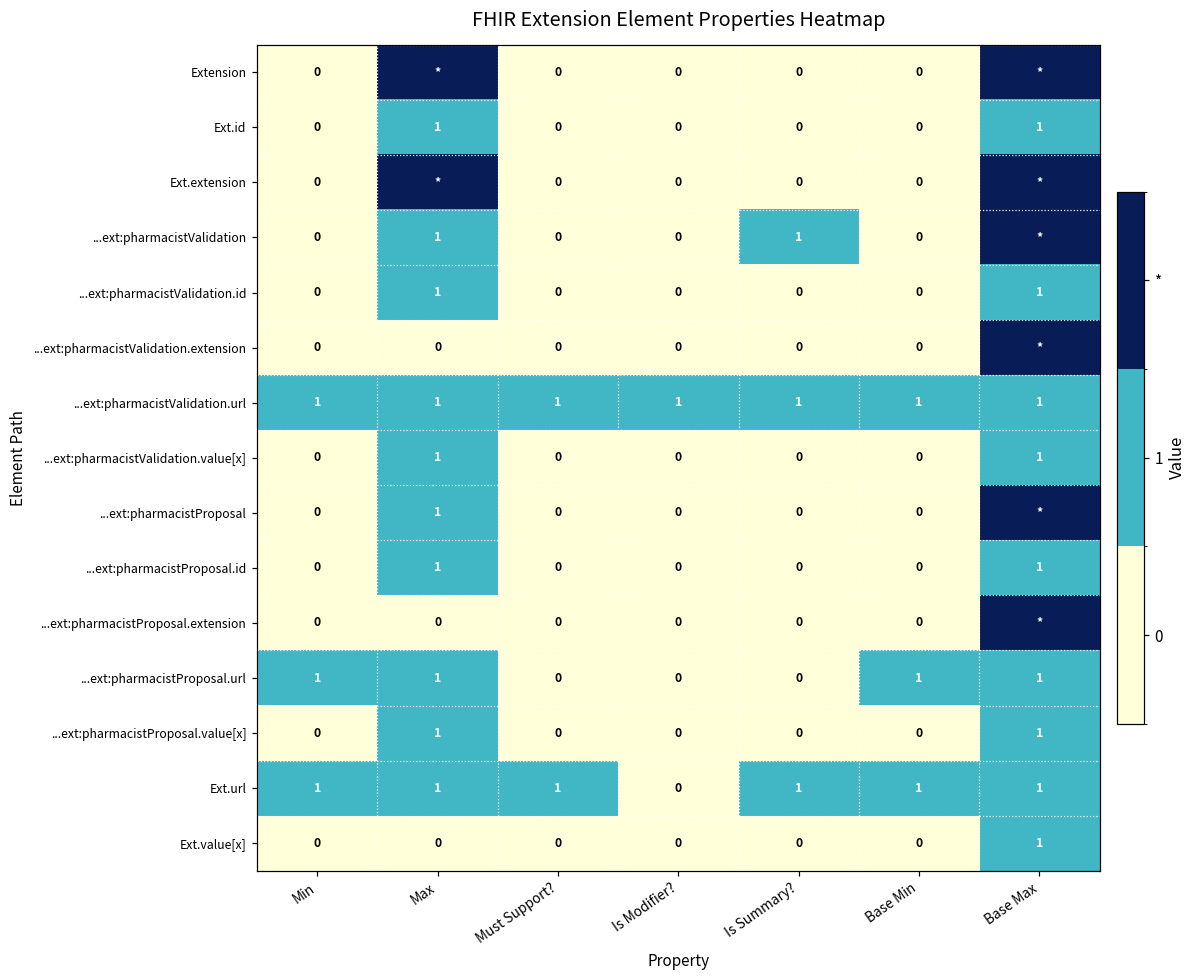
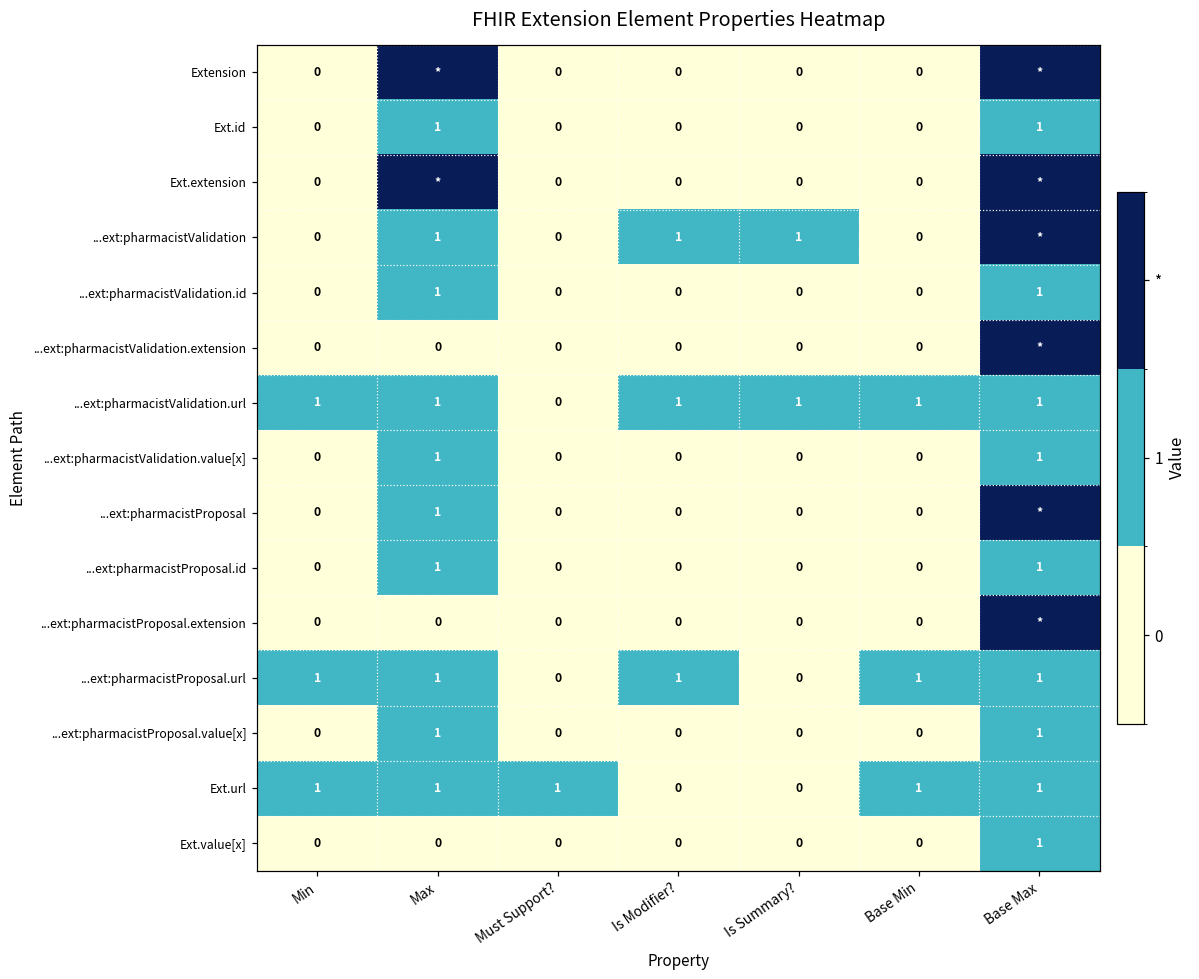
  {
    "Extension": {
      "Min": 0,
      "Must Support?": 0,
      "Is Modifier?": 0,
      "Is Summary?": 0,
      "Base Min": 0
    },
    "Ext.id": {
      "Min": 0,
      "Max": 1,
      "Must Support?": 0,
      "Is Modifier?": 0,
      "Is Summary?": 0,
      "Base Min": 0,
      "Base Max": 1
    },
    "Ext.extension": {
      "Min": 0,
      "Must Support?": 0,
      "Is Modifier?": 0,
      "Is Summary?": 0,
      "Base Min": 0
    },
    "...ext:pharmacistValidation": {
      "Min": 0,
      "Max": 1,
      "Must Support?": 0,
-     "Is Modifier?": 0,
+     "Is Modifier?": 1,
      "Is Summary?": 1,
      "Base Min": 0
    },
    "...ext:pharmacistValidation.id": {
      "Min": 0,
      "Max": 1,
      "Must Support?": 0,
      "Is Modifier?": 0,
      "Is Summary?": 0,
      "Base Min": 0,
      "Base Max": 1
    },
    "...ext:pharmacistValidation.extension": {
      "Min": 0,
      "Max": 0,
      "Must Support?": 0,
      "Is Modifier?": 0,
      "Is Summary?": 0,
      "Base Min": 0
    },
    "...ext:pharmacistValidation.url": {
      "Min": 1,
      "Max": 1,
-     "Must Support?": 1,
+     "Must Support?": 0,
      "Is Modifier?": 1,
      "Is Summary?": 1,
      "Base Min": 1,
      "Base Max": 1
    },
    "...ext:pharmacistValidation.value[x]": {
      "Min": 0,
      "Max": 1,
      "Must Support?": 0,
      "Is Modifier?": 0,
      "Is Summary?": 0,
      "Base Min": 0,
      "Base Max": 1
    },
    "...ext:pharmacistProposal": {
      "Min": 0,
      "Max": 1,
      "Must Support?": 0,
      "Is Modifier?": 0,
      "Is Summary?": 0,
      "Base Min": 0
    },
    "...ext:pharmacistProposal.id": {
      "Min": 0,
      "Max": 1,
      "Must Support?": 0,
      "Is Modifier?": 0,
      "Is Summary?": 0,
      "Base Min": 0,
      "Base Max": 1
    },
    "...ext:pharmacistProposal.extension": {
      "Min": 0,
      "Max": 0,
      "Must Support?": 0,
      "Is Modifier?": 0,
      "Is Summary?": 0,
      "Base Min": 0
    },
    "...ext:pharmacistProposal.url": {
      "Min": 1,
      "Max": 1,
      "Must Support?": 0,
-     "Is Modifier?": 0,
+     "Is Modifier?": 1,
      "Is Summary?": 0,
      "Base Min": 1,
      "Base Max": 1
    },
    "...ext:pharmacistProposal.value[x]": {
      "Min": 0,
      "Max": 1,
      "Must Support?": 0,
      "Is Modifier?": 0,
      "Is Summary?": 0,
      "Base Min": 0,
      "Base Max": 1
    },
    "Ext.url": {
      "Min": 1,
      "Max": 1,
      "Must Support?": 1,
      "Is Modifier?": 0,
-     "Is Summary?": 1,
+     "Is Summary?": 0,
      "Base Min": 1,
      "Base Max": 1
    },
    "Ext.value[x]": {
      "Min": 0,
      "Max": 0,
      "Must Support?": 0,
      "Is Modifier?": 0,
      "Is Summary?": 0,
      "Base Min": 0,
      "Base Max": 1
    }
  }
